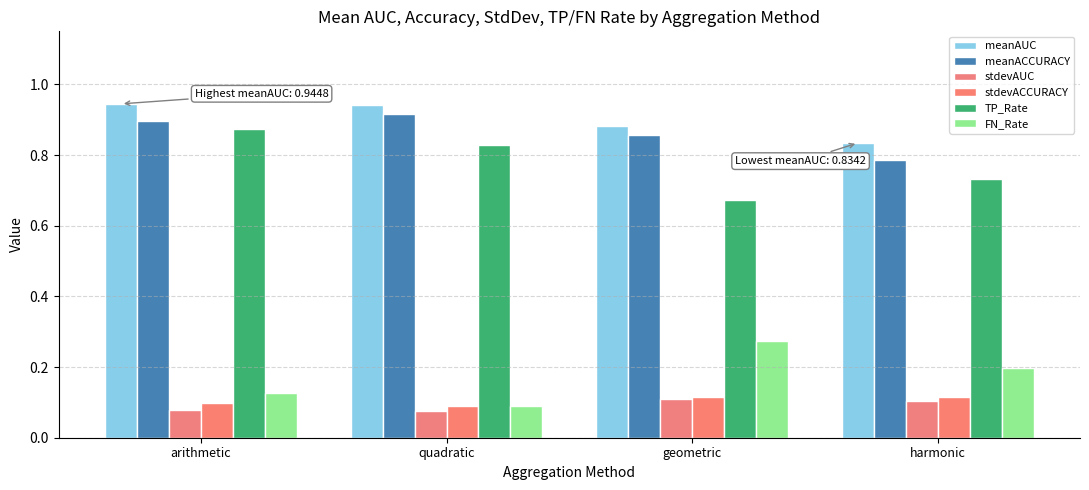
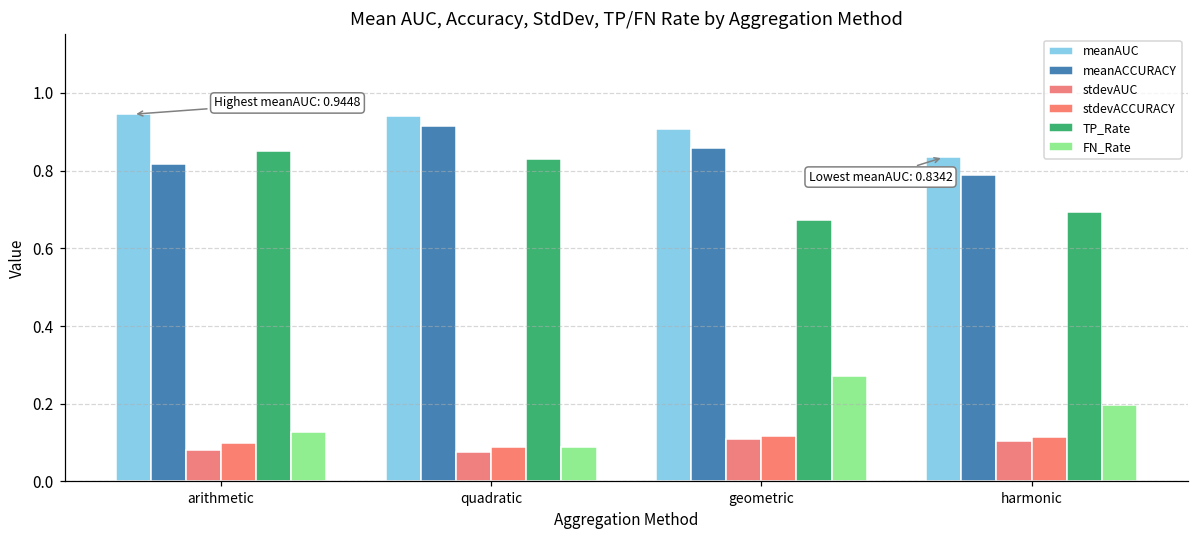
  {
    "meanAUC": {
      "quadratic": 0.94,
-     "geometric": 0.88
+     "geometric": 0.91
    },
    "meanACCURACY": {
-     "arithmetic": 0.90,
+     "arithmetic": 0.82,
      "quadratic": 0.92,
      "geometric": 0.86,
      "harmonic": 0.79
    },
    "TP_Rate": {
-     "arithmetic": 0.87,
+     "arithmetic": 0.85,
      "quadratic": 0.83,
      "geometric": 0.67,
-     "harmonic": 0.73
+     "harmonic": 0.69
    },
    "FN_Rate": {
      "arithmetic": 0.13,
      "quadratic": 0.09,
      "geometric": 0.27,
      "harmonic": 0.20
    }
  }
